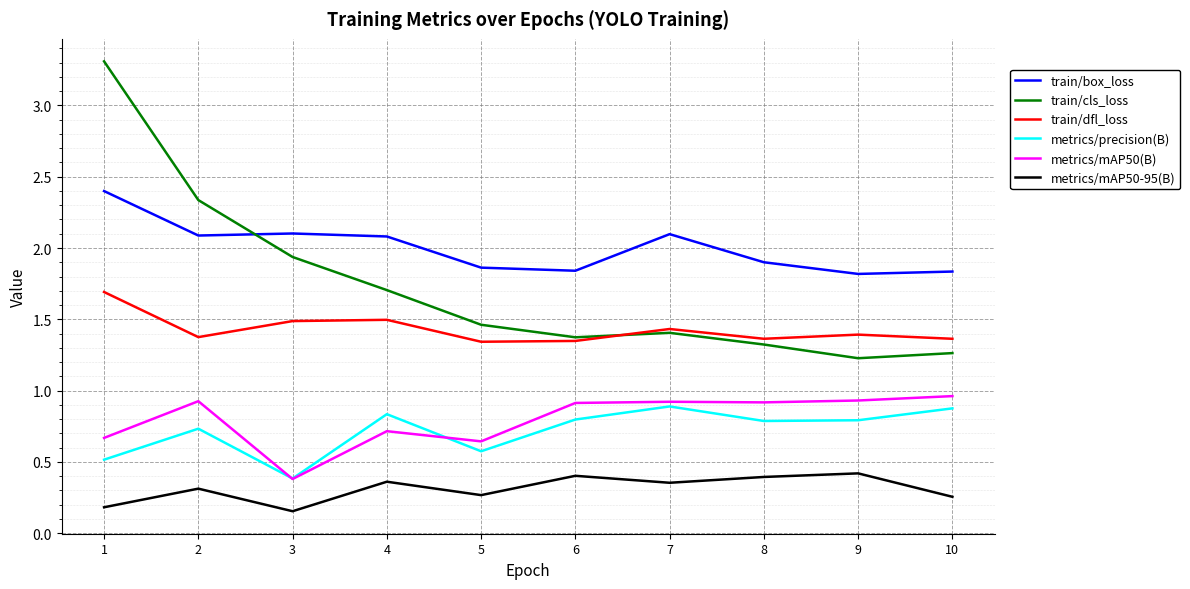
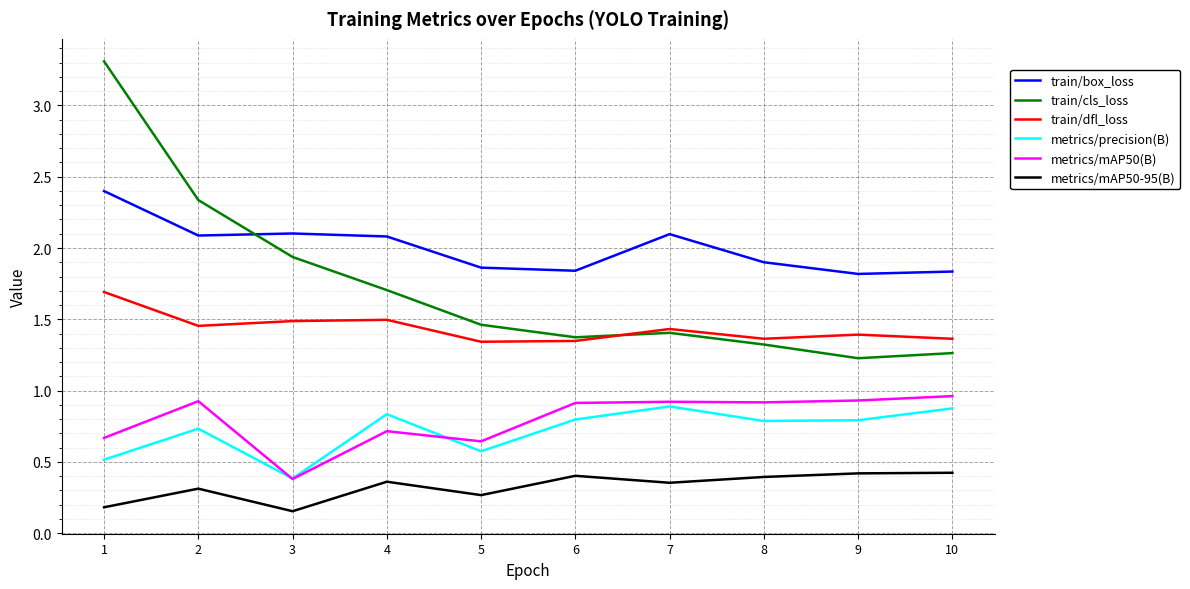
  {
    "train/box_loss": {
      "1": 2.40,
      "2": 2.09,
      "3": 2.10,
      "4": 2.08,
      "5": 1.86,
      "6": 1.84,
      "7": 2.10,
      "8": 1.90,
      "9": 1.82,
      "10": 1.83
    },
    "train/cls_loss": {
      "1": 3.31,
      "2": 2.34,
      "3": 1.94,
      "4": 1.70,
      "5": 1.46,
      "6": 1.37,
      "7": 1.40,
      "8": 1.32,
      "9": 1.23,
      "10": 1.26
    },
    "train/dfl_loss": {
      "1": 1.69,
-     "2": 1.37,
+     "2": 1.45,
      "3": 1.49,
      "4": 1.50,
      "5": 1.34,
      "6": 1.35,
      "7": 1.43,
      "8": 1.36,
      "9": 1.39,
      "10": 1.36
    },
    "metrics/precision(B)": {
      "1": 0.51,
      "2": 0.73,
      "4": 0.83,
      "5": 0.57,
      "6": 0.80,
      "7": 0.89,
      "8": 0.79,
      "9": 0.79,
      "10": 0.87
    },
    "metrics/mAP50(B)": {
      "1": 0.67,
      "2": 0.93,
      "4": 0.71,
      "5": 0.64,
      "6": 0.91,
      "7": 0.92,
      "8": 0.92,
      "9": 0.93,
      "10": 0.96
    },
    "metrics/mAP50-95(B)": {
      "1": 0.18,
      "2": 0.31,
      "3": 0.15,
      "4": 0.36,
      "5": 0.27,
      "6": 0.40,
      "7": 0.35,
      "8": 0.39,
      "9": 0.42,
-     "10": 0.25
+     "10": 0.42
    }
  }
